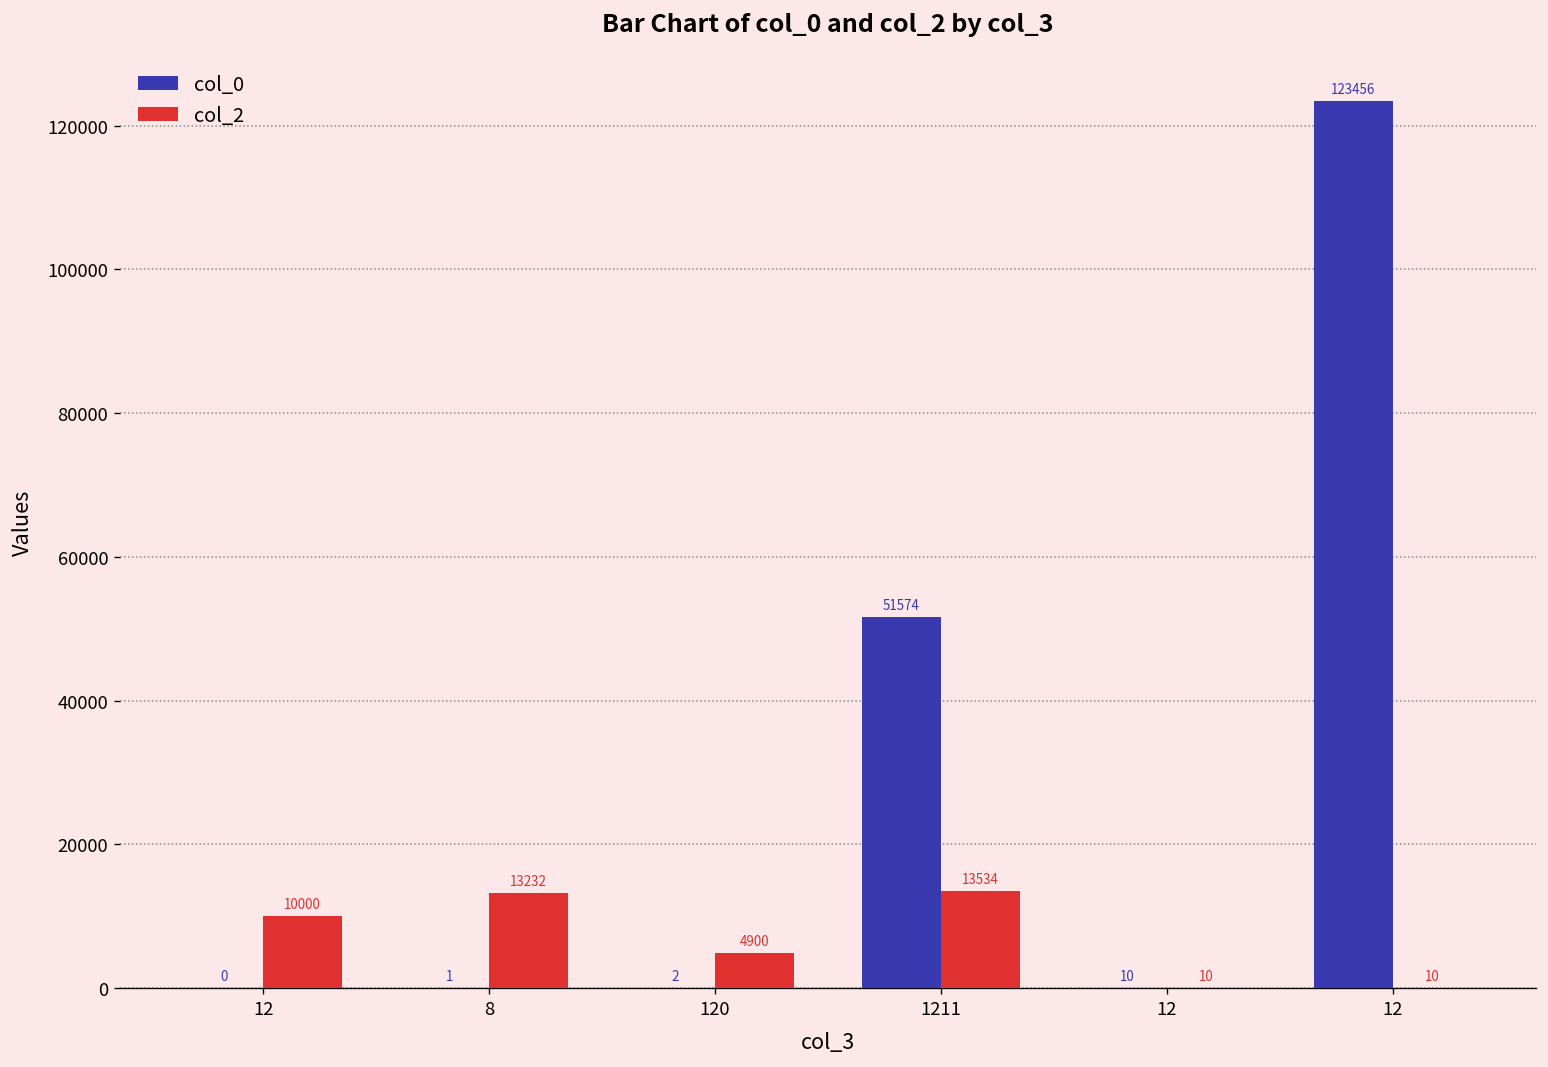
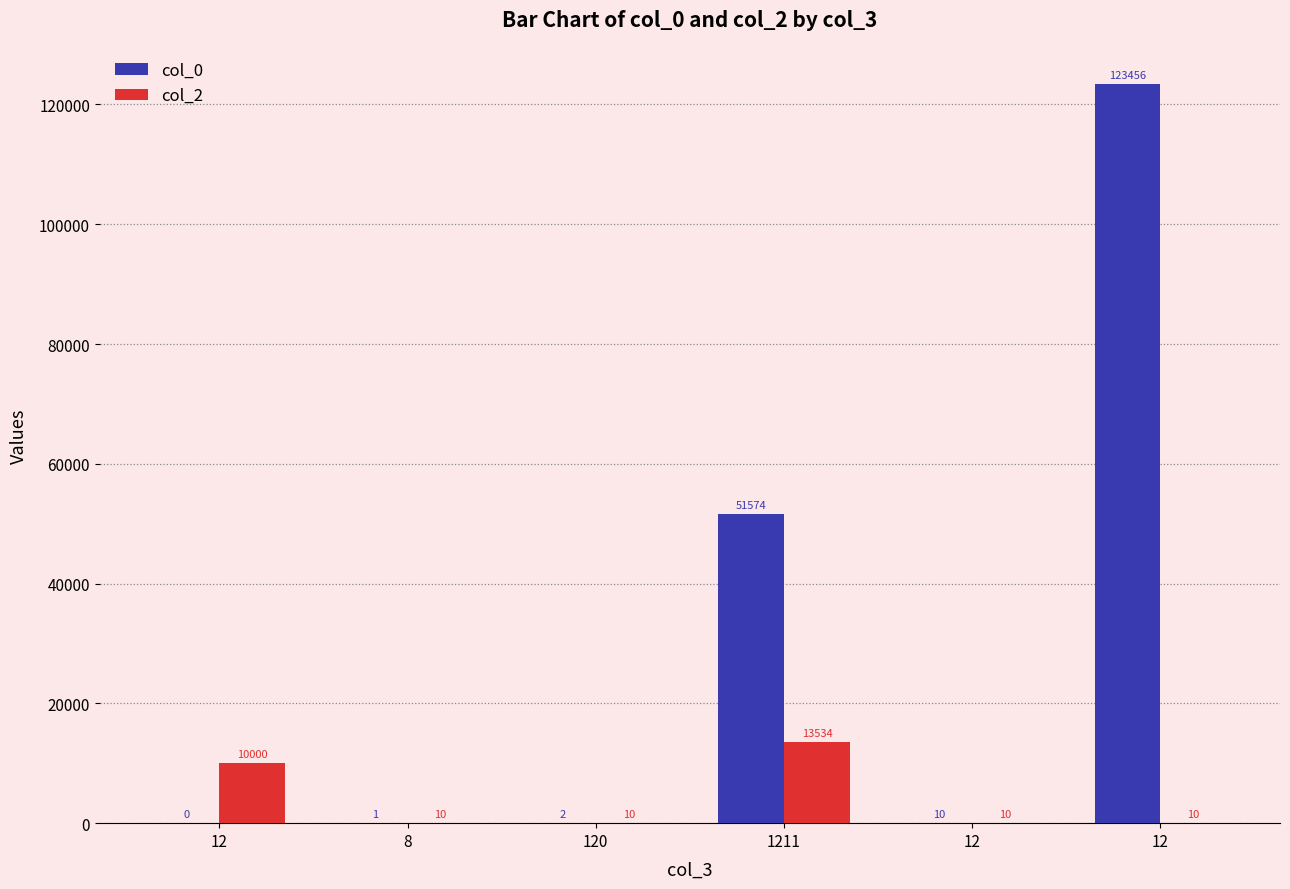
  {
    "col_0": {
      "8": 1,
      "120": 2,
      "1211": 51574
    },
    "col_2": {
-     "8": 13232,
-     "120": 4900,
+     "8": 10,
+     "120": 10,
      "1211": 13534
    }
  }
